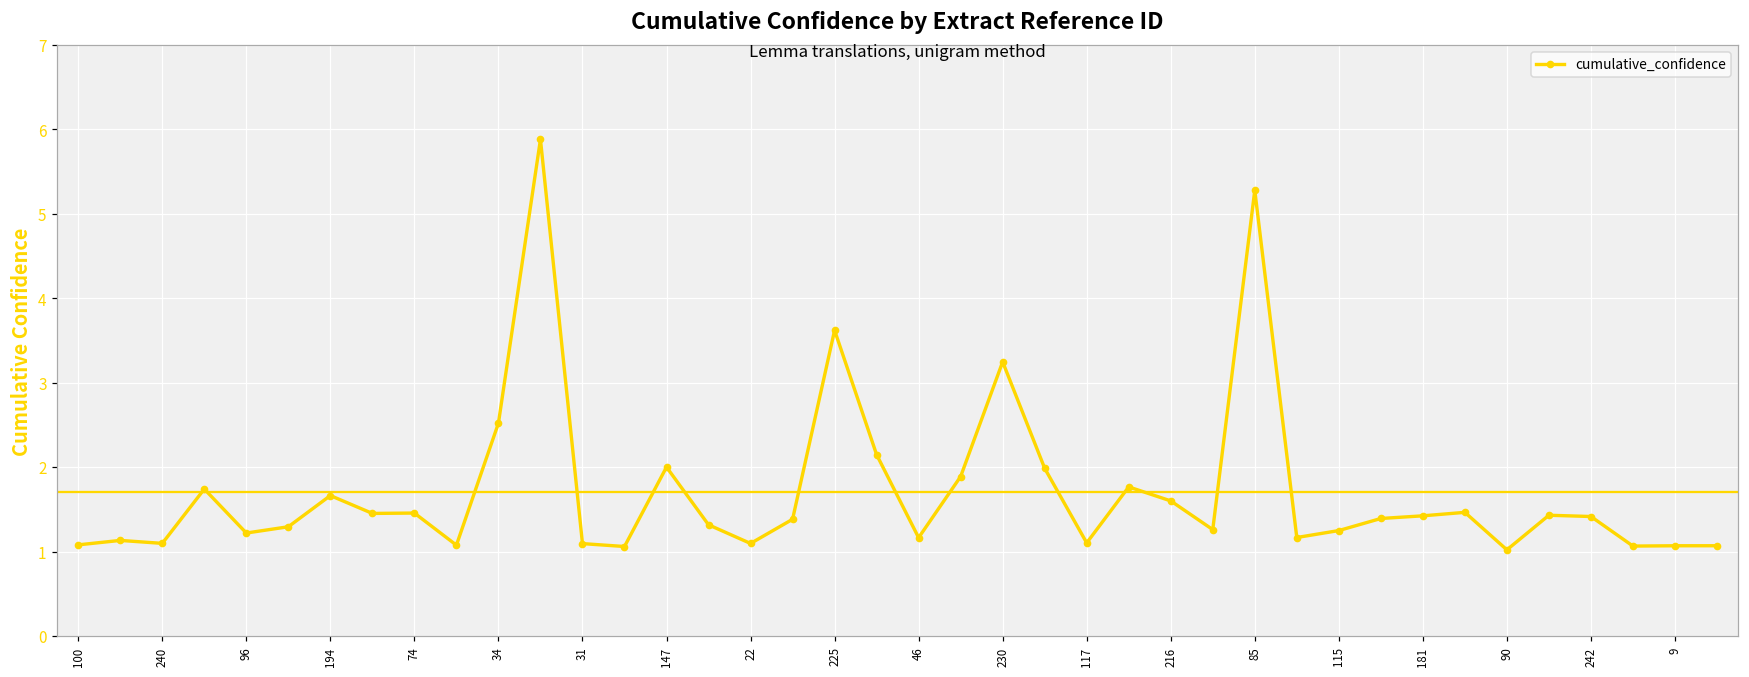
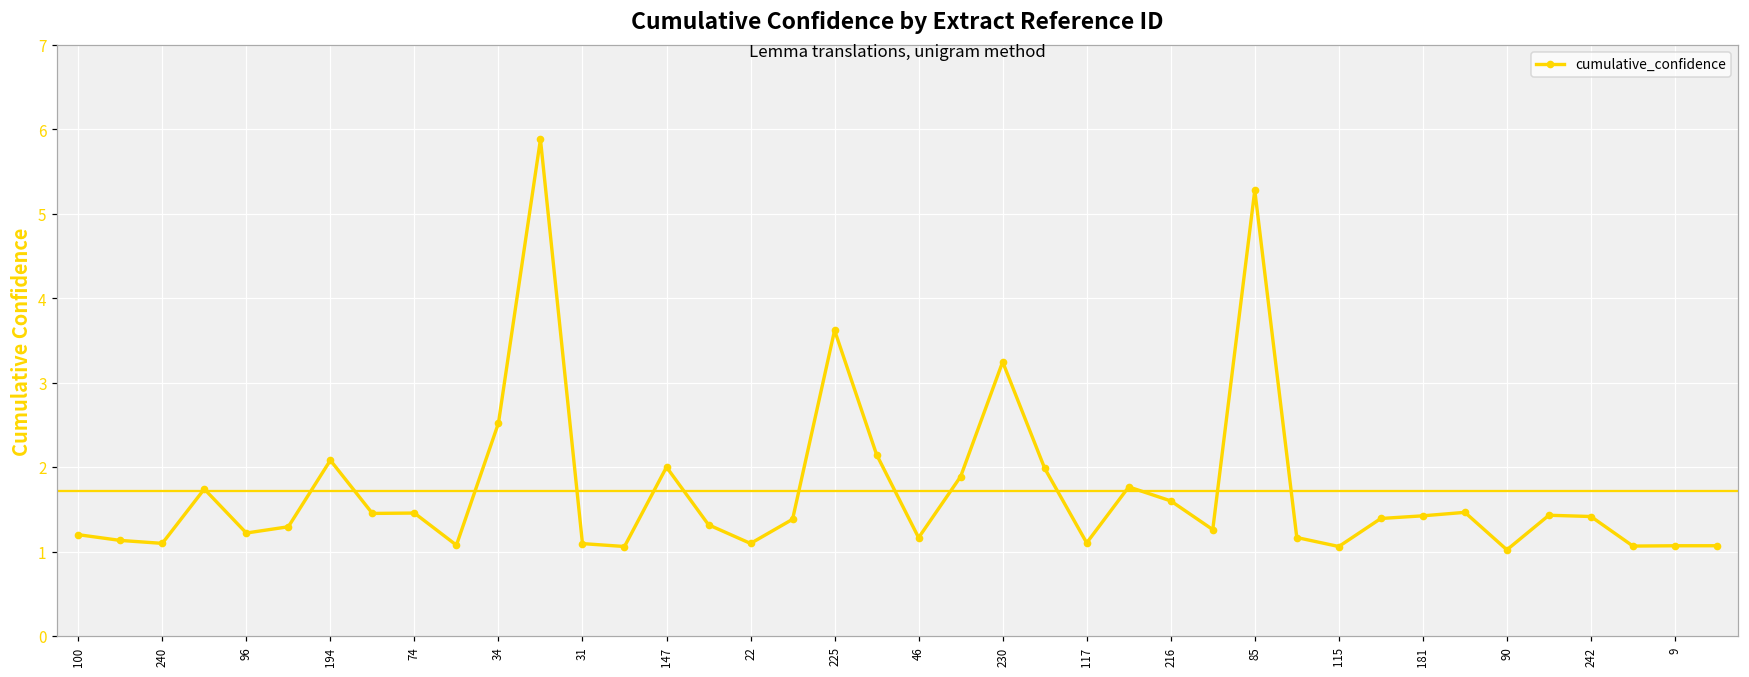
  {
-   "100": 1.1,
+   "100": 1.2,
    "240": 1.1,
    "96": 1.2,
-   "194": 1.7,
+   "194": 2.1,
    "74": 1.5,
    "34": 2.5,
    "147": 2.0,
    "22": 1.1,
    "225": 3.6,
    "46": 1.2,
    "230": 3.2,
    "117": 1.1,
    "216": 1.6,
    "85": 5.3,
-   "115": 1.2,
+   "115": 1.1,
    "181": 1.4,
    "90": 1.0,
    "242": 1.4
  }
